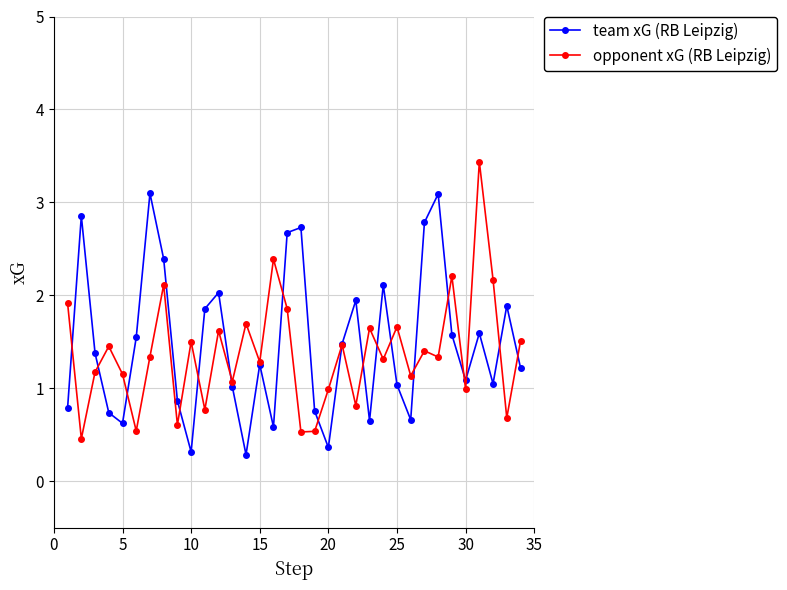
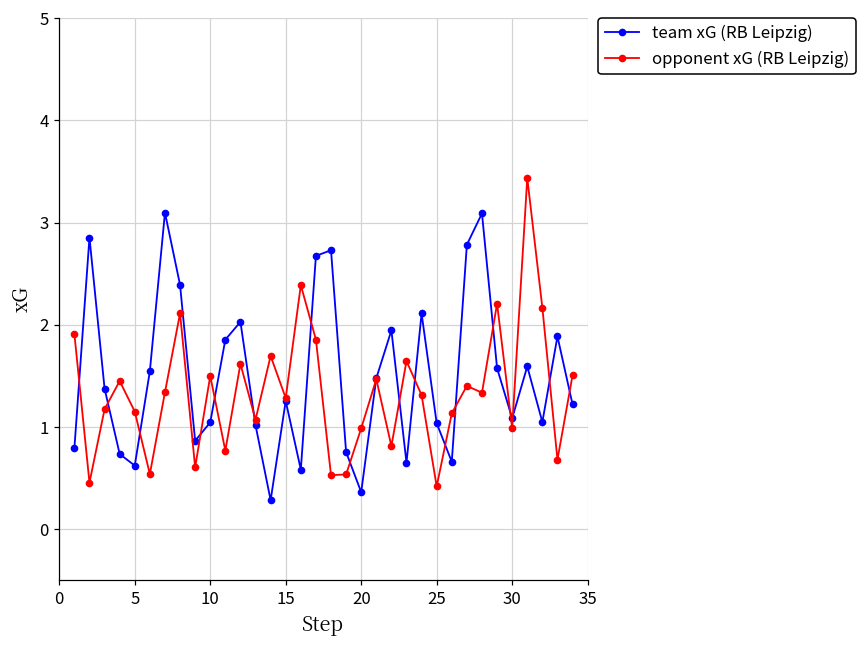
  {
    "team xG (RB Leipzig)": {
      "5": 0.6,
-     "10": 0.3,
+     "10": 1.0,
      "15": 1.3,
      "20": 0.4,
      "25": 1.0,
      "30": 1.1
    },
    "opponent xG (RB Leipzig)": {
      "5": 1.2,
      "10": 1.5,
      "15": 1.3,
      "20": 1.0,
-     "25": 1.7,
+     "25": 0.4,
      "30": 1.0
    }
  }
